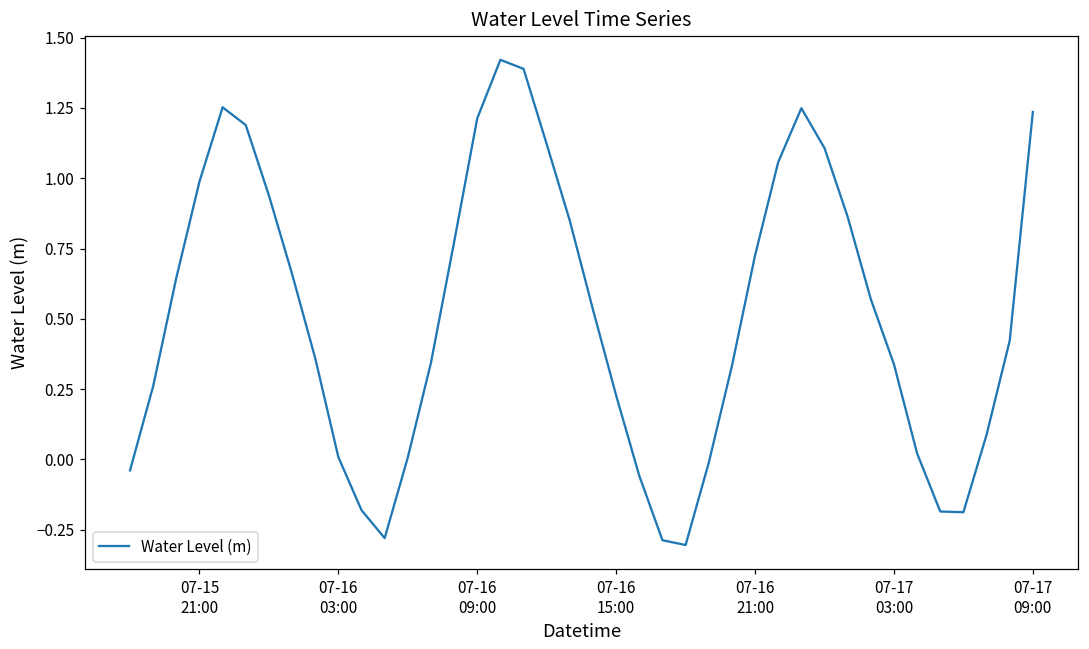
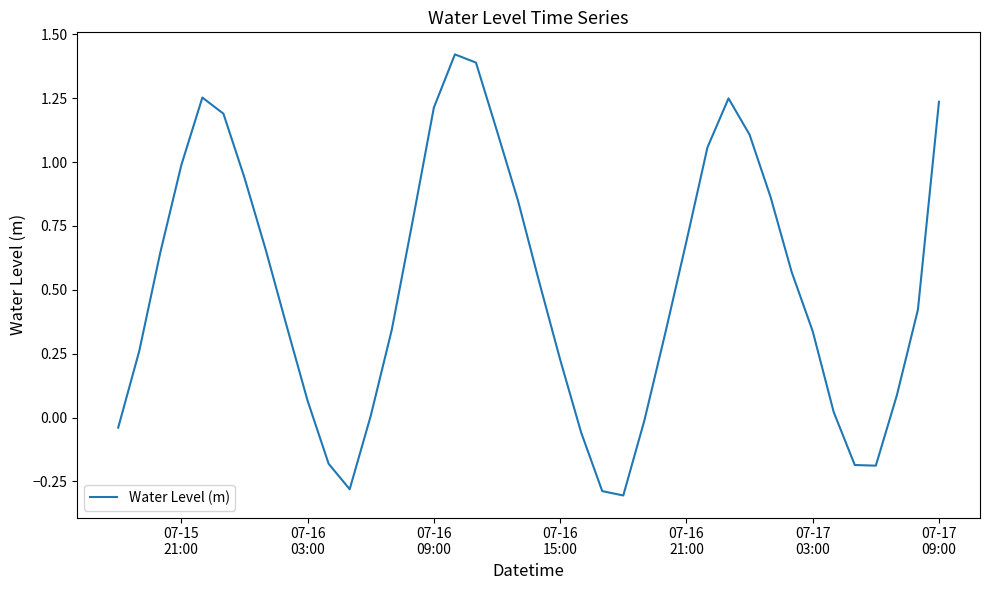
  {
    "07-15 21:00": 0.99,
-   "07-16 03:00": 0.01,
+   "07-16 03:00": 0.07,
    "07-16 09:00": 1.21,
    "07-16 15:00": 0.23,
-   "07-16 21:00": 0.73,
+   "07-16 21:00": 0.69,
    "07-17 03:00": 0.34,
    "07-17 09:00": 1.24
  }
